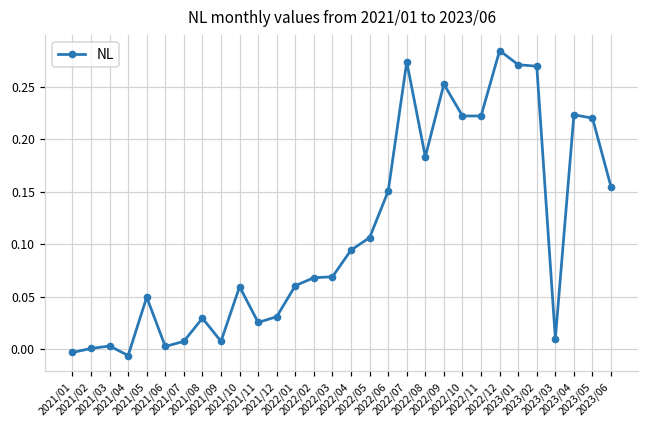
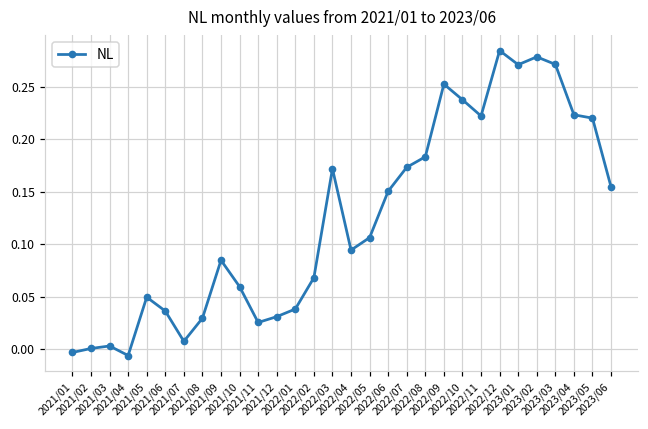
  {
    "2021/01": 0.00,
    "2021/02": 0.00,
    "2021/03": 0.00,
    "2021/04": -0.01,
    "2021/05": 0.05,
-   "2021/06": 0.00,
+   "2021/06": 0.04,
    "2021/07": 0.01,
    "2021/08": 0.03,
-   "2021/09": 0.01,
+   "2021/09": 0.08,
    "2021/10": 0.06,
    "2021/11": 0.03,
    "2021/12": 0.03,
-   "2022/01": 0.06,
+   "2022/01": 0.04,
    "2022/02": 0.07,
-   "2022/03": 0.07,
+   "2022/03": 0.17,
    "2022/04": 0.09,
    "2022/05": 0.11,
    "2022/06": 0.15,
-   "2022/07": 0.27,
+   "2022/07": 0.17,
    "2022/08": 0.18,
    "2022/09": 0.25,
-   "2022/10": 0.22,
+   "2022/10": 0.24,
    "2022/11": 0.22,
    "2022/12": 0.28,
    "2023/01": 0.27,
-   "2023/02": 0.27,
-   "2023/03": 0.01,
+   "2023/02": 0.28,
+   "2023/03": 0.27,
    "2023/04": 0.22,
    "2023/05": 0.22,
    "2023/06": 0.15
  }
